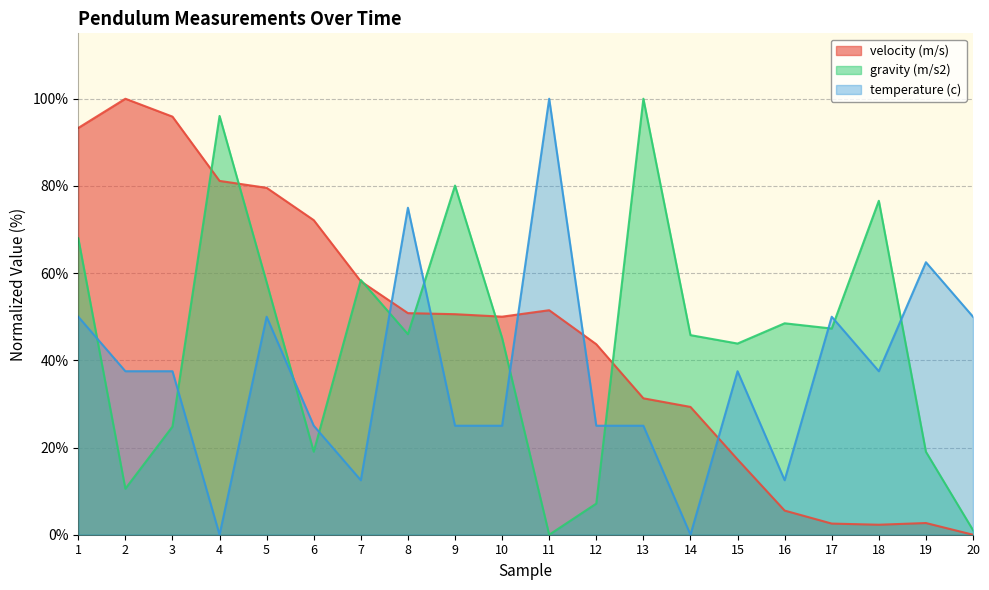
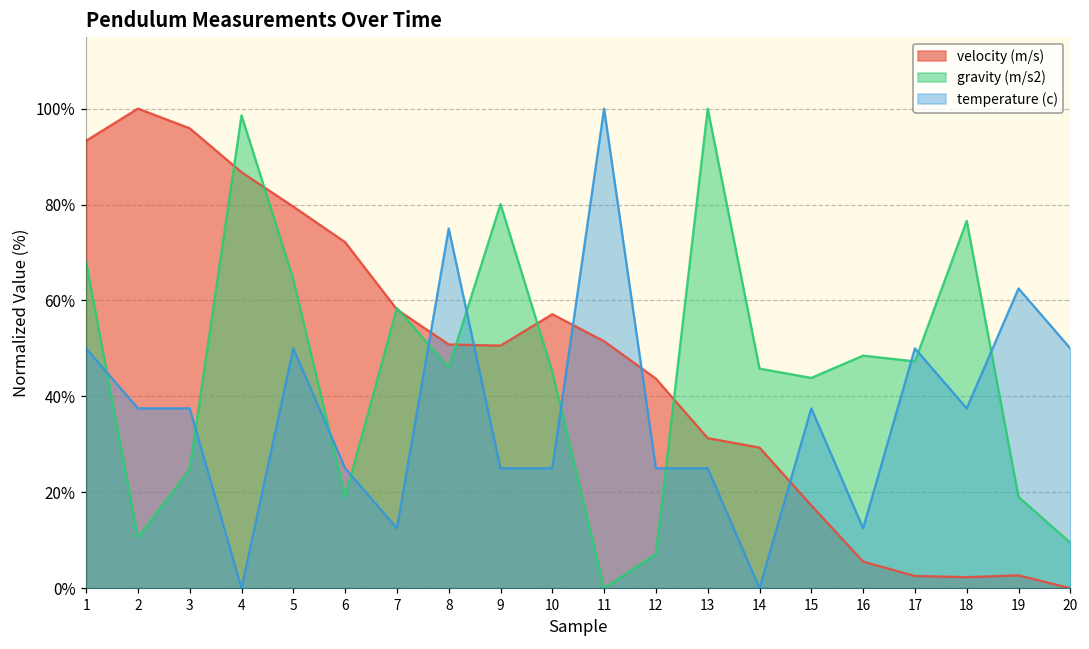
  {
    "velocity (m/s)": {
      "1": "93%",
      "2": "100%",
      "3": "96%",
-     "4": "81%",
+     "4": "87%",
      "5": "80%",
      "6": "72%",
      "8": "51%",
      "9": "51%",
-     "10": "50%",
+     "10": "57%",
      "11": "51%",
      "12": "44%",
      "13": "31%",
      "14": "29%",
      "15": "17%",
      "16": "6%",
      "17": "3%",
      "18": "2%",
      "19": "3%",
      "20": "0%"
    },
    "gravity (m/s2)": {
      "1": "68%",
      "2": "11%",
      "3": "25%",
-     "4": "96%",
-     "5": "58%",
+     "4": "99%",
+     "5": "64%",
      "6": "19%",
      "8": "46%",
      "9": "80%",
      "10": "45%",
      "11": "0%",
      "12": "7%",
      "13": "100%",
      "14": "46%",
      "15": "44%",
      "16": "48%",
      "17": "47%",
      "18": "77%",
      "19": "19%",
-     "20": "1%"
+     "20": "9%"
    },
    "temperature (c)": {
      "1": "50%",
      "2": "38%",
      "3": "38%",
      "4": "0%",
      "5": "50%",
      "6": "25%",
      "7": "13%",
      "8": "75%",
      "9": "25%",
      "10": "25%",
      "11": "100%",
      "12": "25%",
      "13": "25%",
      "14": "0%",
      "15": "38%",
      "16": "13%",
      "17": "50%",
      "18": "38%",
      "19": "62%",
      "20": "50%"
    }
  }
